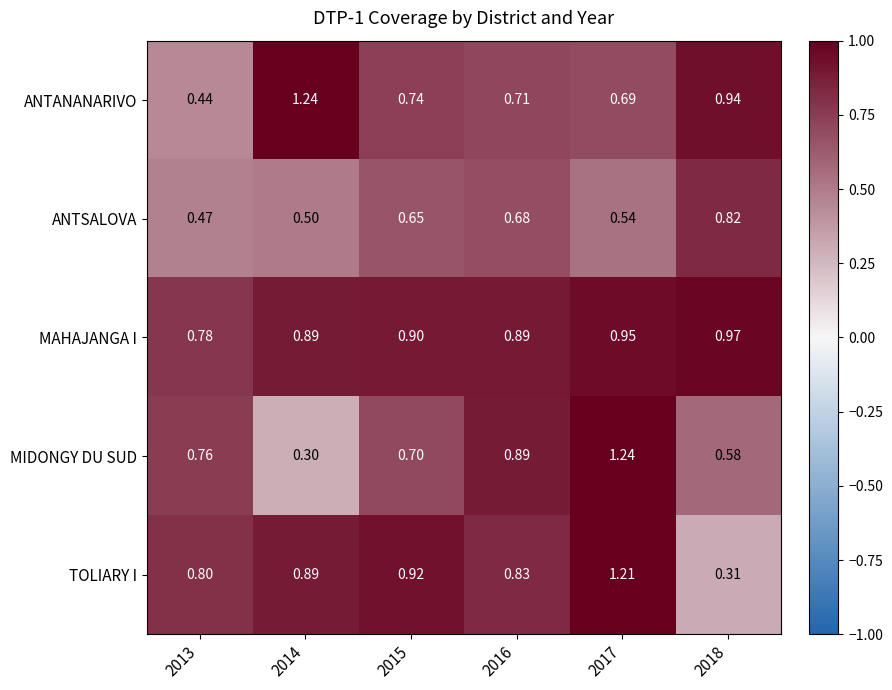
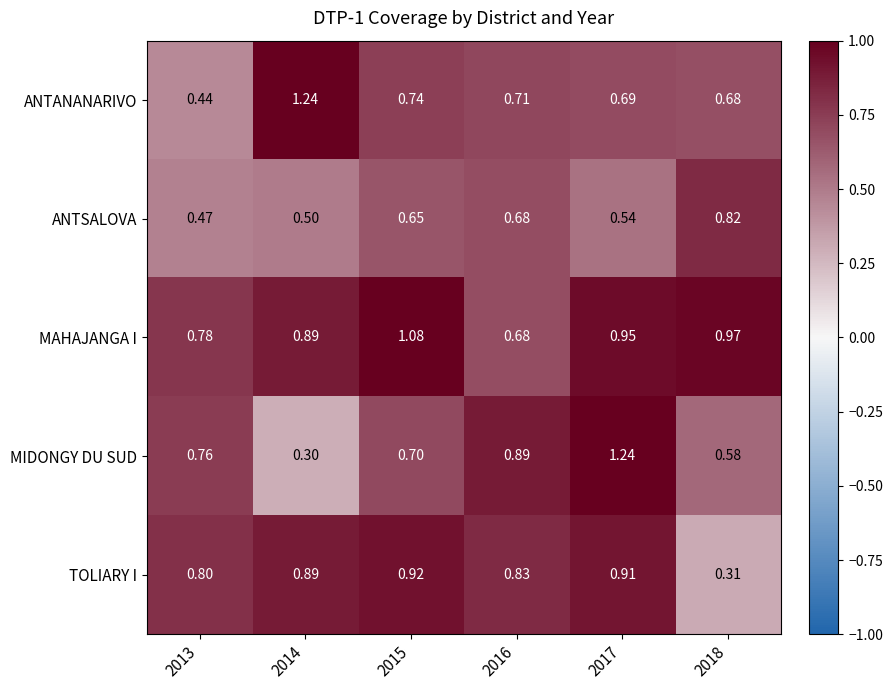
  {
    "ANTANANARIVO": {
      "2013": 0.44,
      "2014": 1.24,
      "2015": 0.74,
      "2016": 0.71,
      "2017": 0.69,
-     "2018": 0.94
+     "2018": 0.68
    },
    "ANTSALOVA": {
      "2013": 0.47,
      "2014": 0.50,
      "2015": 0.65,
      "2016": 0.68,
      "2017": 0.54,
      "2018": 0.82
    },
    "MAHAJANGA I": {
      "2013": 0.78,
      "2014": 0.89,
-     "2015": 0.90,
-     "2016": 0.89,
+     "2015": 1.08,
+     "2016": 0.68,
      "2017": 0.95,
      "2018": 0.97
    },
    "MIDONGY DU SUD": {
      "2013": 0.76,
      "2014": 0.30,
      "2015": 0.70,
      "2016": 0.89,
      "2017": 1.24,
      "2018": 0.58
    },
    "TOLIARY I": {
      "2013": 0.80,
      "2014": 0.89,
      "2015": 0.92,
      "2016": 0.83,
-     "2017": 1.21,
+     "2017": 0.91,
      "2018": 0.31
    }
  }
